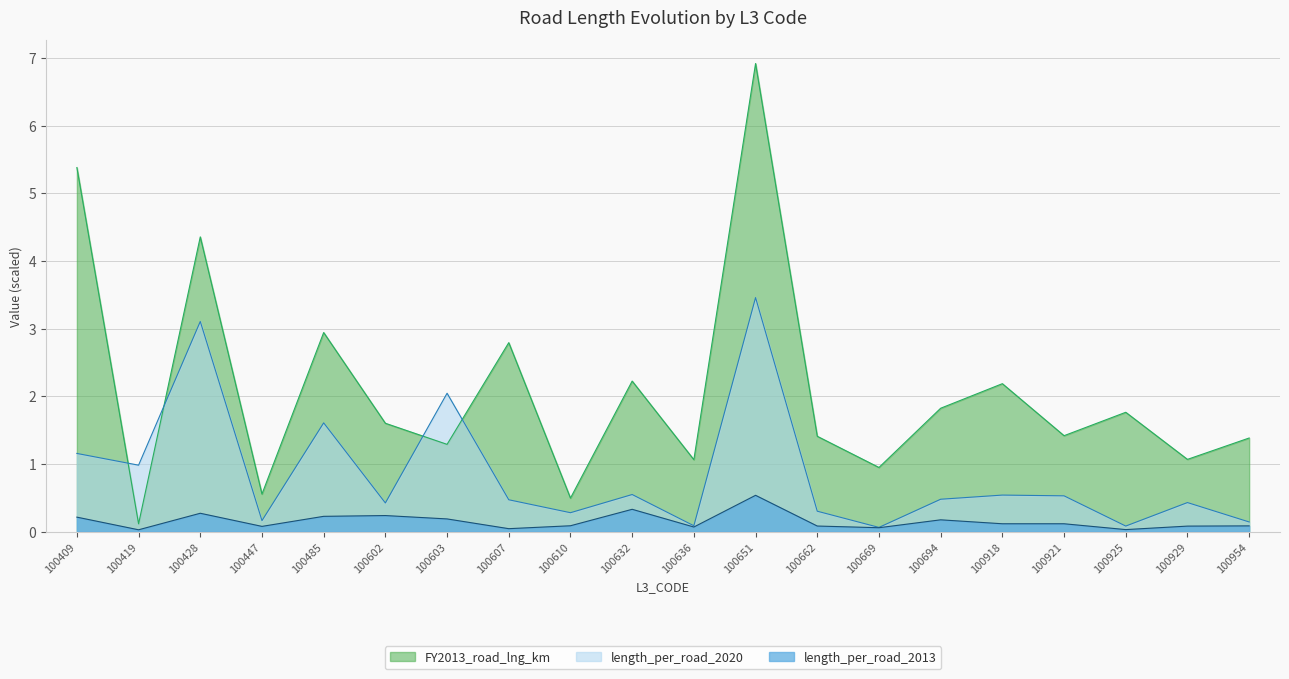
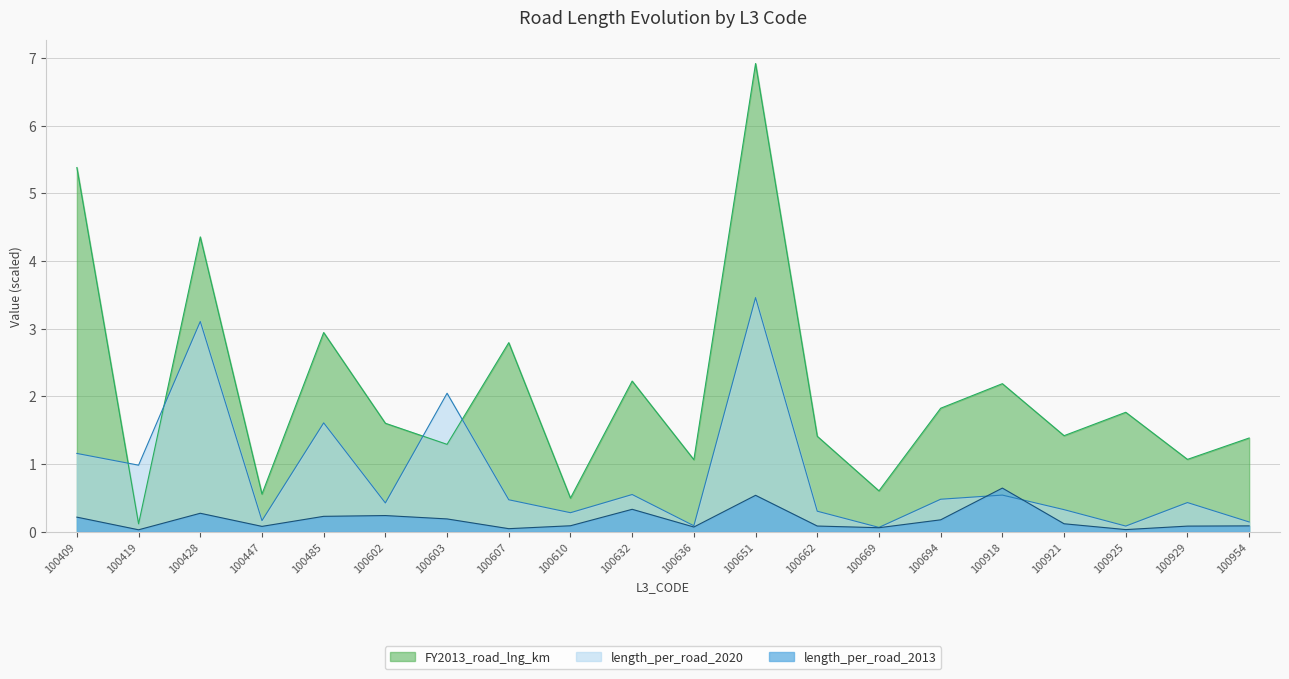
  {
    "FY2013_road_lng_km": {
      "100409": 5.4,
      "100419": 0.1,
      "100428": 4.4,
      "100447": 0.6,
      "100485": 2.9,
      "100602": 1.6,
      "100603": 1.3,
      "100607": 2.8,
      "100610": 0.5,
      "100632": 2.2,
      "100636": 1.1,
      "100651": 6.9,
      "100662": 1.4,
-     "100669": 0.9,
+     "100669": 0.6,
      "100694": 1.8,
      "100918": 2.2,
      "100921": 1.4,
      "100925": 1.8,
      "100929": 1.1,
      "100954": 1.4
    },
    "length_per_road_2020": {
      "100409": 1.2,
      "100419": 1.0,
      "100428": 3.1,
      "100447": 0.2,
      "100485": 1.6,
      "100602": 0.4,
      "100603": 2.0,
      "100607": 0.5,
      "100610": 0.3,
      "100632": 0.5,
      "100651": 3.5,
      "100662": 0.3,
      "100694": 0.5,
      "100918": 0.5,
-     "100921": 0.5,
+     "100921": 0.3,
      "100925": 0.1,
      "100929": 0.4,
      "100954": 0.1
    },
    "length_per_road_2013": {
      "100409": 0.2,
      "100419": 0.0,
      "100428": 0.3,
      "100447": 0.1,
      "100485": 0.2,
      "100602": 0.2,
      "100603": 0.2,
      "100607": 0.0,
      "100610": 0.1,
      "100632": 0.3,
      "100651": 0.5,
      "100662": 0.1,
      "100694": 0.2,
-     "100918": 0.1,
+     "100918": 0.6,
      "100921": 0.1,
      "100925": 0.0,
      "100929": 0.1,
      "100954": 0.1
    }
  }
